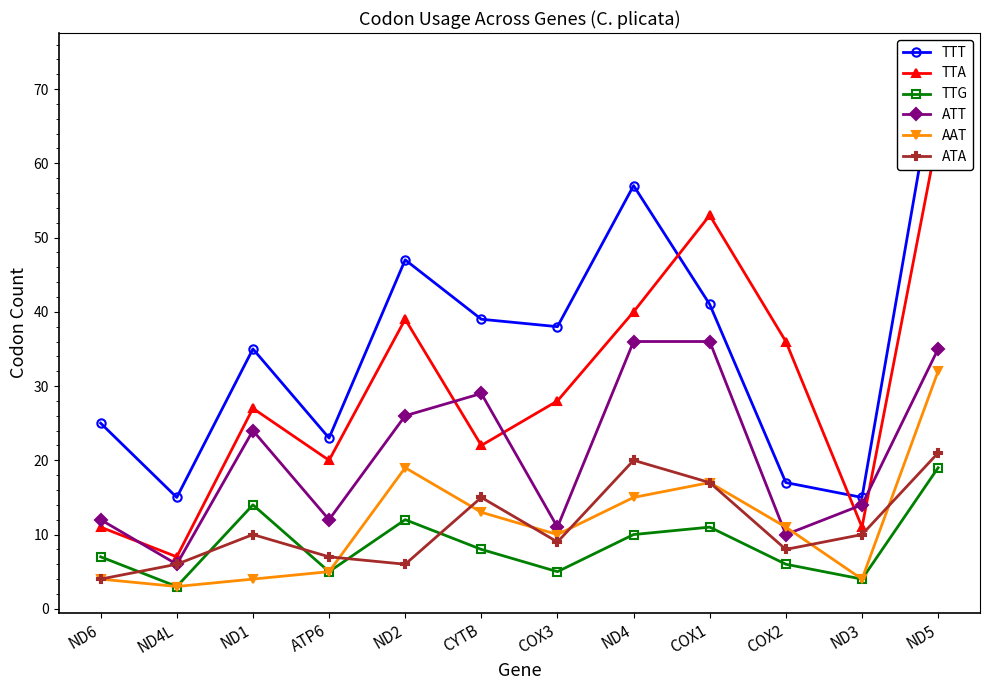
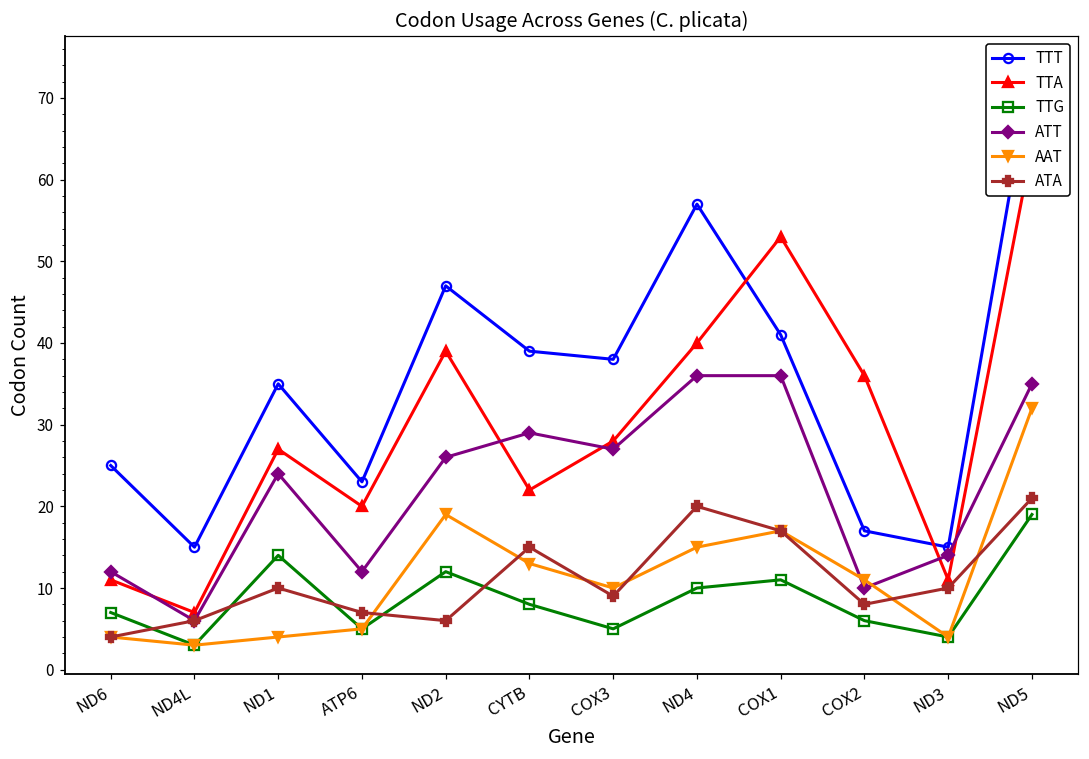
  {
    "TTT": {
      "ND6": 25,
      "ND4L": 15,
      "ND1": 35,
      "ATP6": 23,
      "ND2": 47,
      "CYTB": 39,
      "COX3": 38,
      "ND4": 57,
      "COX1": 41,
      "COX2": 17,
      "ND3": 15
    },
    "TTA": {
      "ND6": 11,
      "ND4L": 7,
      "ND1": 27,
      "ATP6": 20,
      "ND2": 39,
      "CYTB": 22,
      "COX3": 28,
      "ND4": 40,
      "COX1": 53,
      "COX2": 36,
      "ND3": 11
    },
    "TTG": {
      "ND6": 7,
      "ND1": 14,
      "ND2": 12,
      "CYTB": 8,
      "COX3": 5,
      "ND4": 10,
      "COX1": 11,
      "COX2": 6,
      "ND5": 19
    },
    "ATT": {
      "ND6": 12,
      "ND1": 24,
      "ATP6": 12,
      "ND2": 26,
      "CYTB": 29,
-     "COX3": 11,
+     "COX3": 27,
      "ND4": 36,
      "COX1": 36,
      "COX2": 10,
      "ND3": 14,
      "ND5": 35
    },
    "AAT": {
      "ND1": 4,
      "ND2": 19,
      "CYTB": 13,
      "COX3": 10,
      "ND4": 15,
      "COX2": 11,
      "ND5": 32
    },
    "ATA": {
      "ND1": 10,
      "ATP6": 7,
      "ND2": 6,
      "CYTB": 15,
      "COX3": 9,
      "ND4": 20,
      "COX2": 8,
      "ND3": 10,
      "ND5": 21
    }
  }
